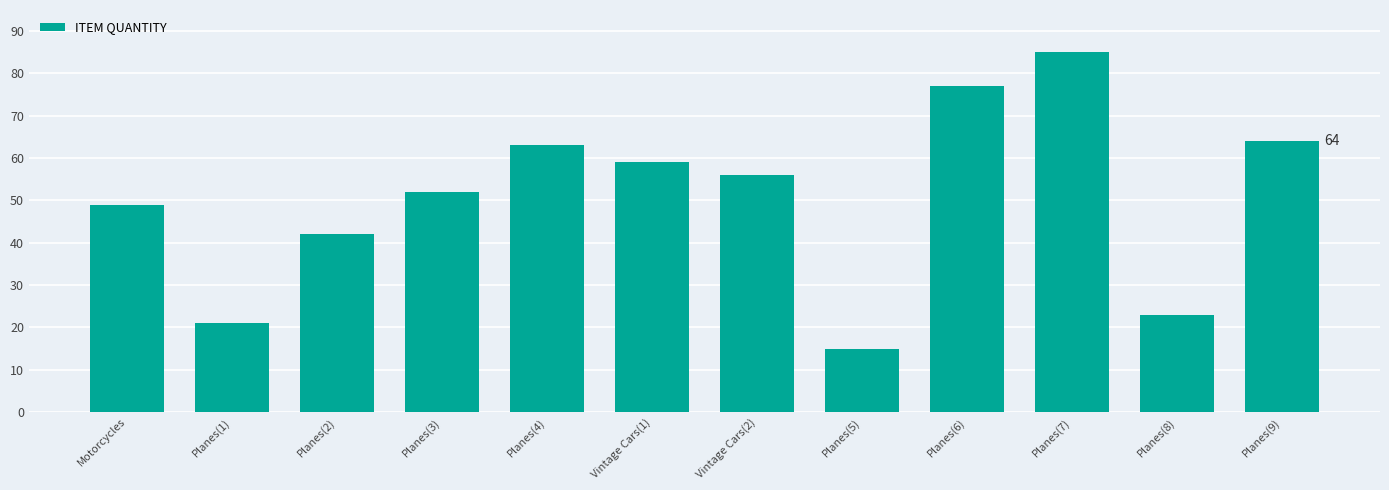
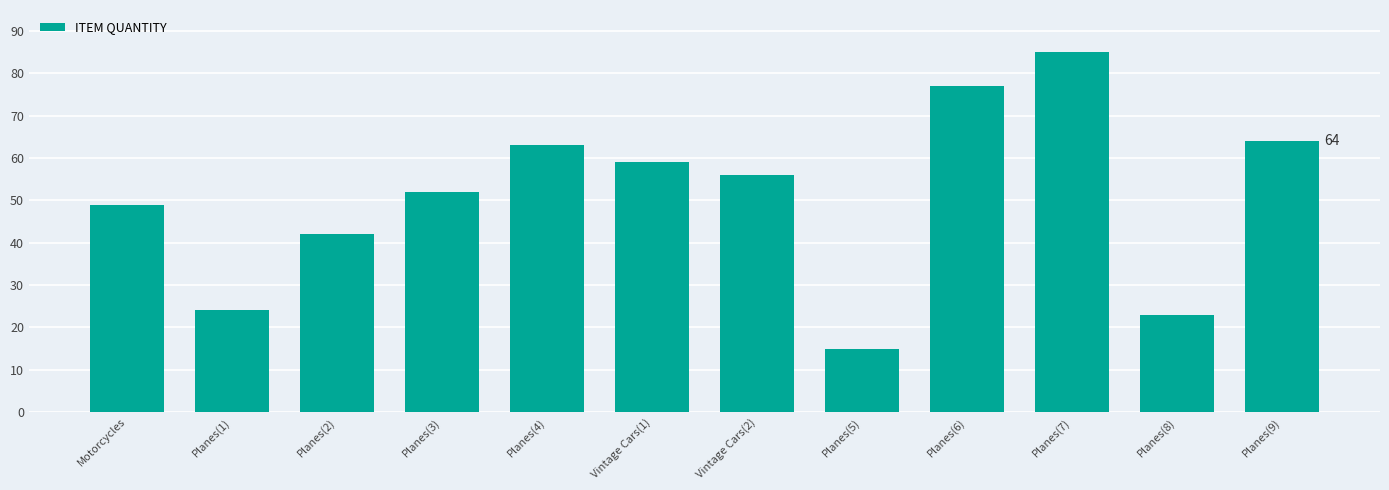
  {
    "Motorcycles": 49,
-   "Planes(1)": 21,
+   "Planes(1)": 24,
    "Planes(2)": 42,
    "Planes(3)": 52,
    "Planes(4)": 63,
    "Vintage Cars(1)": 59,
    "Vintage Cars(2)": 56,
    "Planes(5)": 15,
    "Planes(6)": 77,
    "Planes(7)": 85,
    "Planes(8)": 23,
    "Planes(9)": 64
  }
